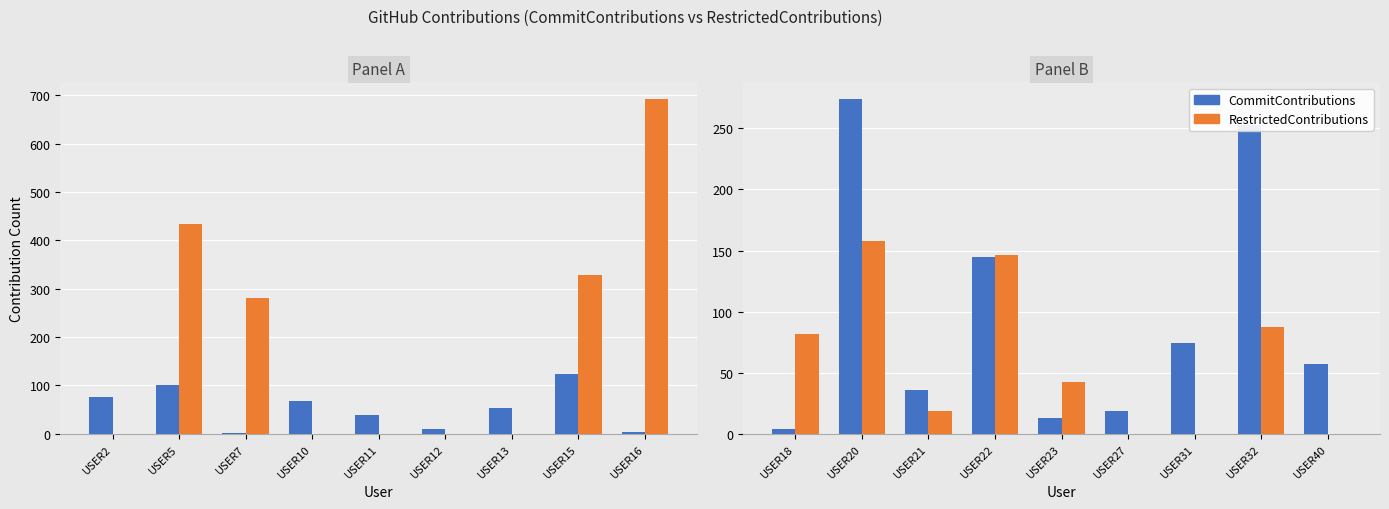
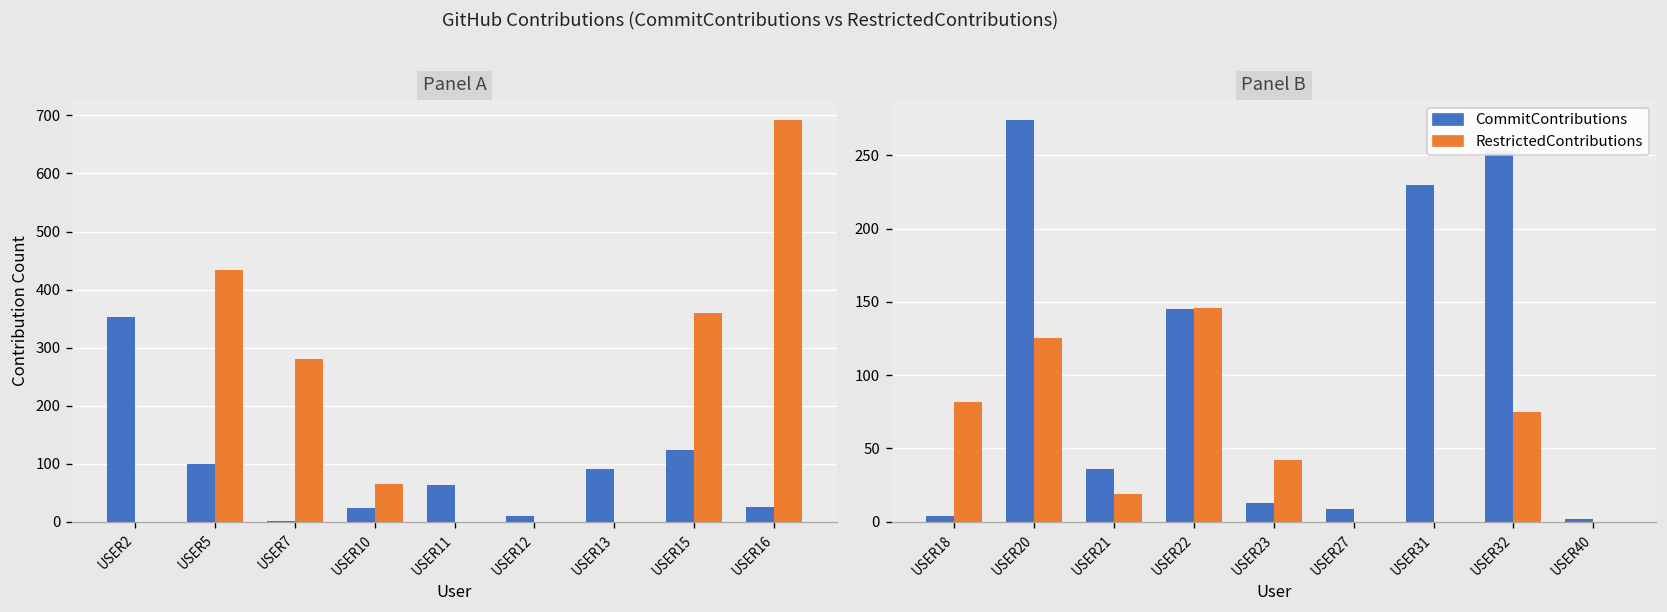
  {
    "Panel A": {
      "CommitContributions": {
-       "USER2": 80,
+       "USER2": 350,
        "USER5": 100,
-       "USER10": 70,
-       "USER11": 40,
+       "USER10": 20,
+       "USER11": 60,
        "USER12": 10,
-       "USER13": 50,
+       "USER13": 90,
        "USER15": 120,
-       "USER16": 0
+       "USER16": 30
      },
      "RestrictedContributions": {
        "USER2": 0,
        "USER5": 430,
        "USER7": 280,
-       "USER10": 0,
+       "USER10": 70,
        "USER11": 0,
        "USER12": 0,
        "USER13": 0,
-       "USER15": 330,
+       "USER15": 360,
        "USER16": 690
      }
    },
    "Panel B": {
      "CommitContributions": {
        "USER18": 4,
        "USER20": 274,
        "USER21": 36,
        "USER22": 145,
        "USER23": 13,
-       "USER27": 19,
-       "USER31": 74,
-       "USER40": 57
+       "USER27": 9,
+       "USER31": 230,
+       "USER40": 2
      },
      "RestrictedContributions": {
        "USER18": 82,
-       "USER20": 158,
+       "USER20": 125,
        "USER21": 19,
        "USER22": 146,
        "USER23": 42,
        "USER27": 0,
        "USER31": 0,
-       "USER32": 87,
+       "USER32": 75,
        "USER40": 0
      }
    }
  }
